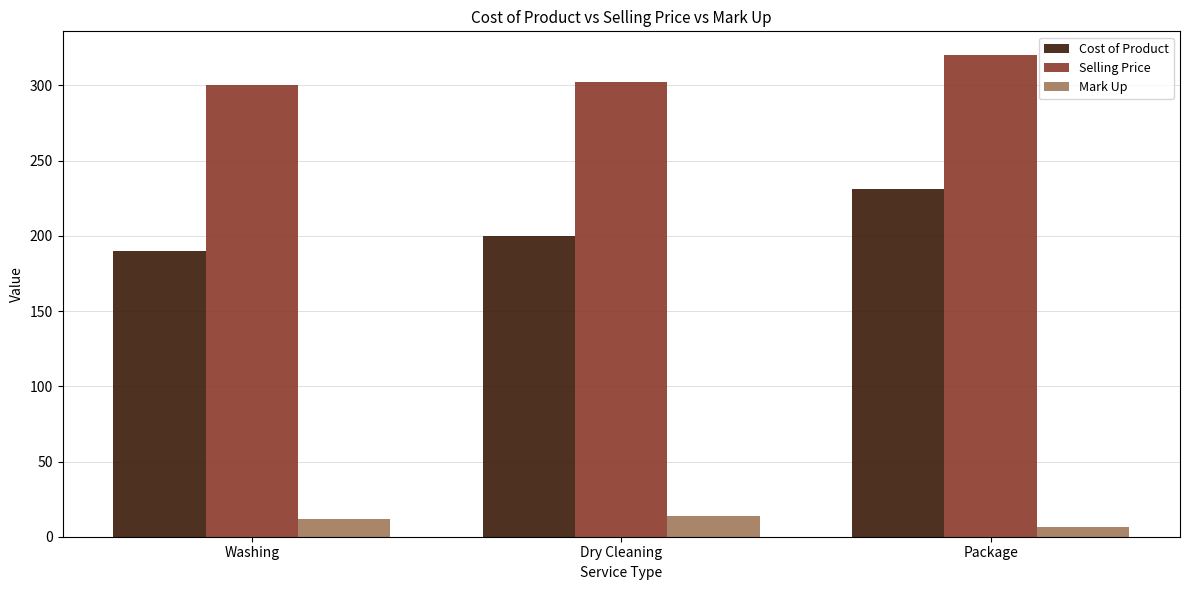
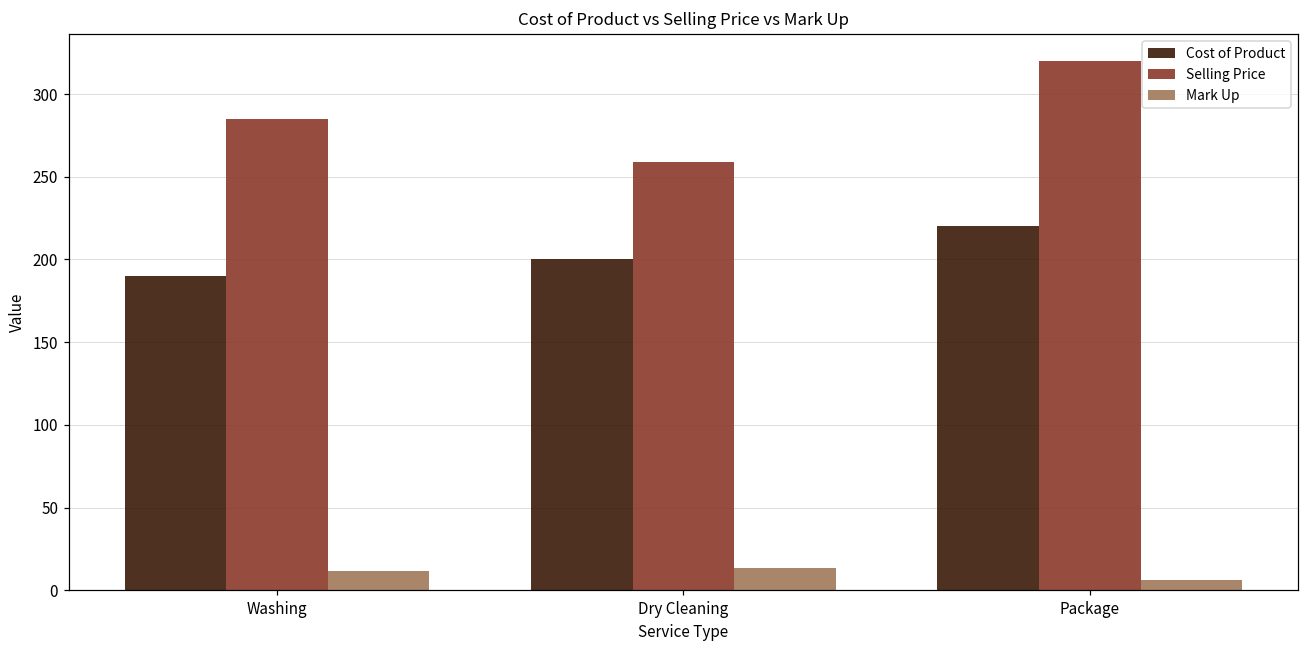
  {
    "Cost of Product": {
      "Washing": 190,
      "Dry Cleaning": 200,
-     "Package": 231
+     "Package": 220
    },
    "Selling Price": {
-     "Washing": 300,
-     "Dry Cleaning": 302,
+     "Washing": 285,
+     "Dry Cleaning": 259,
      "Package": 320
    },
    "Mark Up": {
      "Washing": 12,
      "Dry Cleaning": 14,
      "Package": 6
    }
  }
